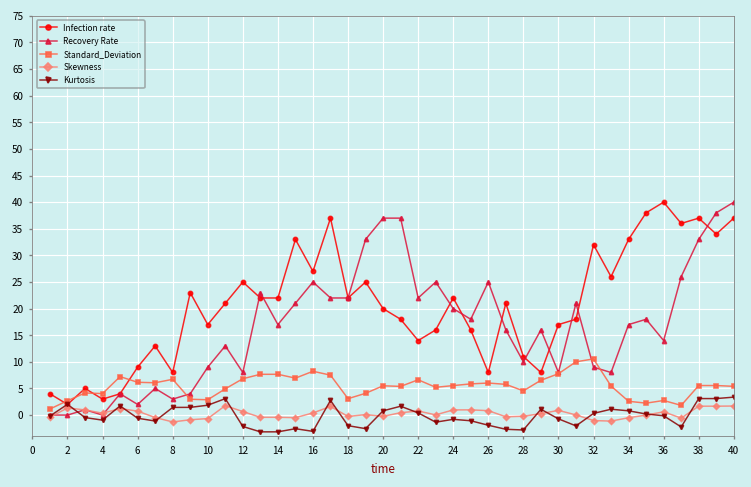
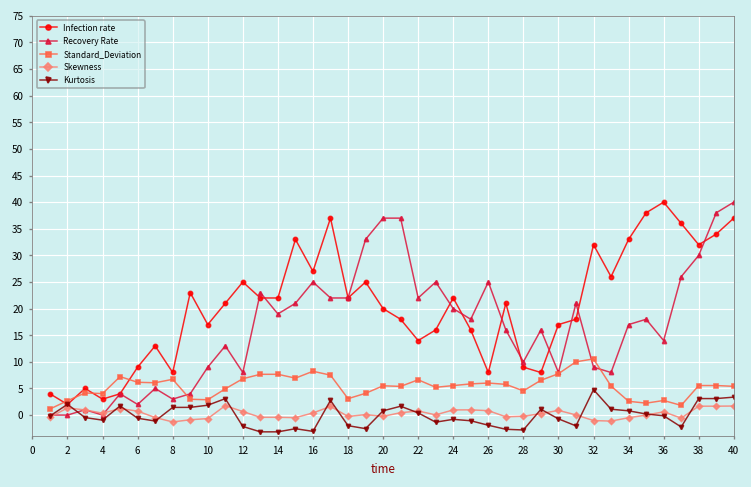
  {
    "Infection rate": {
      "4": 3,
      "6": 9,
      "8": 8,
      "10": 17,
      "12": 25,
      "14": 22,
      "16": 27,
      "20": 20,
      "22": 14,
      "24": 22,
      "26": 8,
-     "28": 11,
+     "28": 9,
      "30": 17,
      "32": 32,
      "34": 33,
      "36": 40,
-     "38": 37,
+     "38": 32,
      "40": 37
    },
    "Recovery Rate": {
      "2": 0,
      "6": 2,
      "8": 3,
      "10": 9,
      "12": 8,
-     "14": 17,
+     "14": 19,
      "16": 25,
      "20": 37,
      "22": 22,
      "24": 20,
      "26": 25,
      "28": 10,
      "32": 9,
      "34": 17,
      "36": 14,
-     "38": 33,
+     "38": 30,
      "40": 40
    },
    "Kurtosis": {
      "4": -1,
      "6": -1,
      "8": 1,
      "10": 2,
      "12": -2,
      "14": -3,
      "16": -3,
      "18": -2,
      "20": 1,
      "24": -1,
      "26": -2,
      "28": -3,
      "30": -1,
-     "32": 0,
+     "32": 5,
      "34": 1,
      "36": 0,
      "38": 3,
      "40": 3
    }
  }
